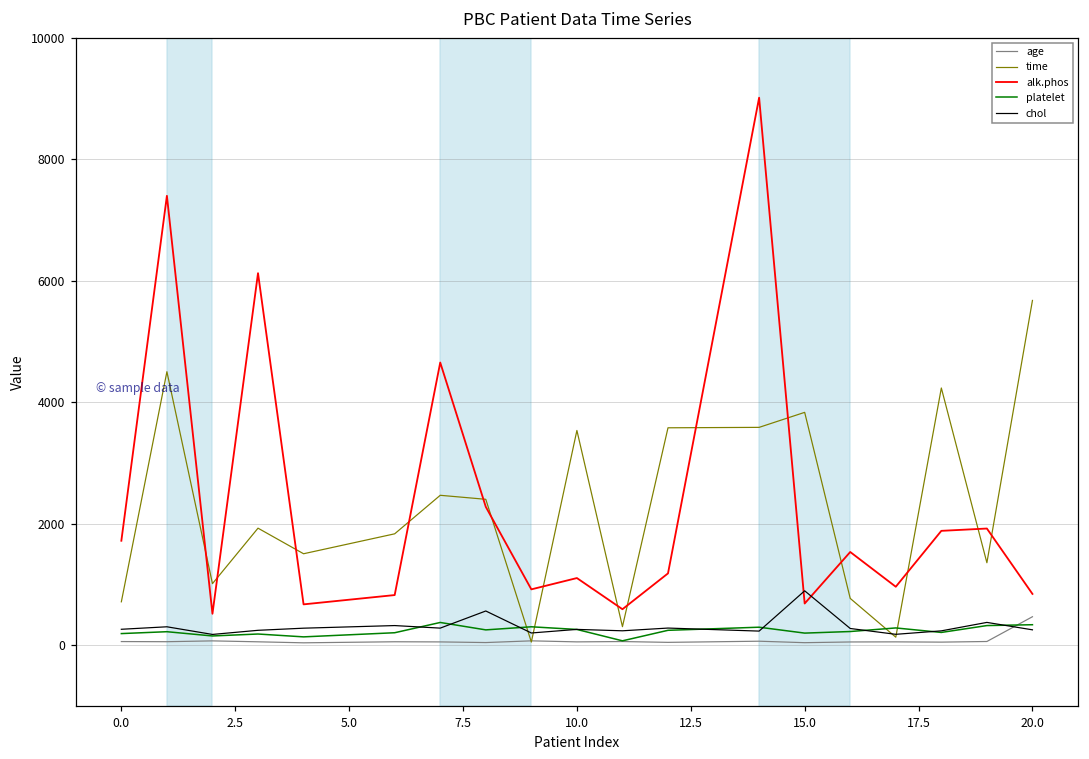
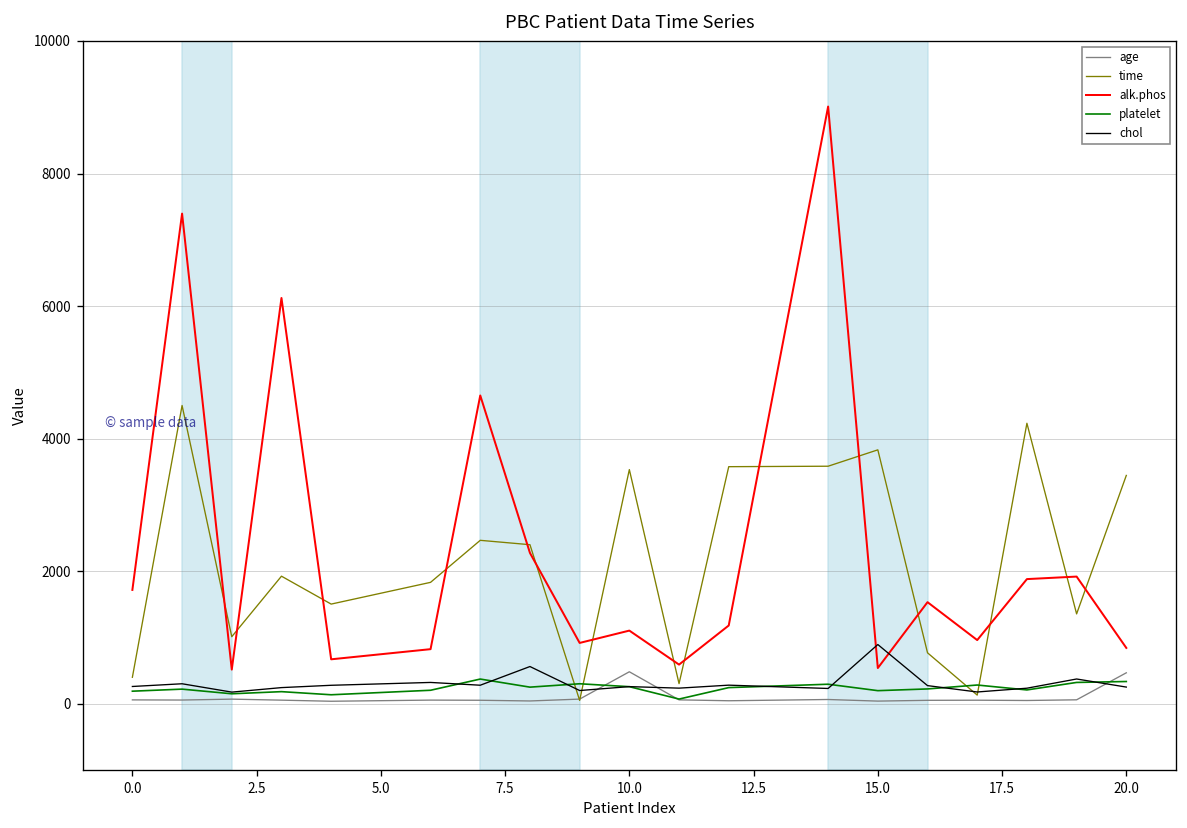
  {
    "age": {
      "0.0": 100,
-     "10.0": 100,
+     "10.0": 500,
      "15.0": 0,
      "20.0": 500
    },
    "time": {
-     "0.0": 700,
+     "0.0": 400,
      "10.0": 3500,
      "15.0": 3800,
-     "20.0": 5700
+     "20.0": 3400
    },
    "alk.phos": {
      "0.0": 1700,
      "10.0": 1100,
-     "15.0": 700,
+     "15.0": 500,
      "20.0": 800
    },
    "platelet": {
      "0.0": 200,
      "15.0": 200,
      "20.0": 300
    },
    "chol": {
      "0.0": 300,
      "15.0": 900,
      "20.0": 300
    }
  }
